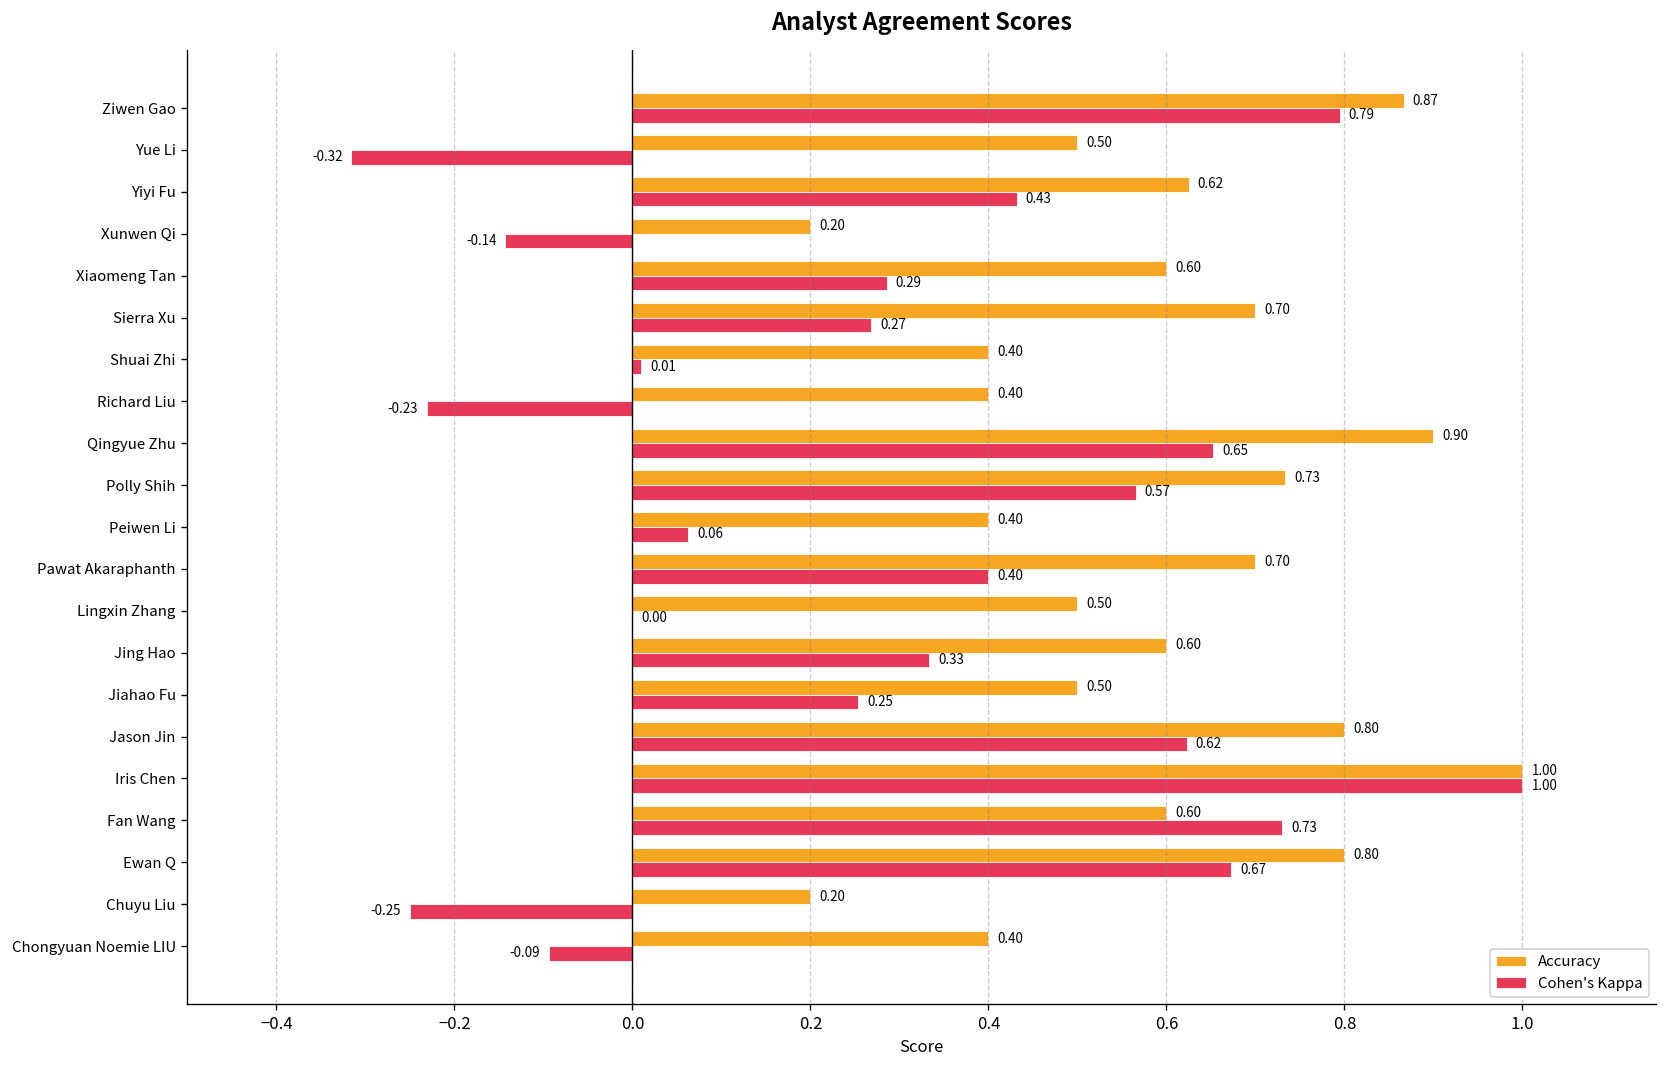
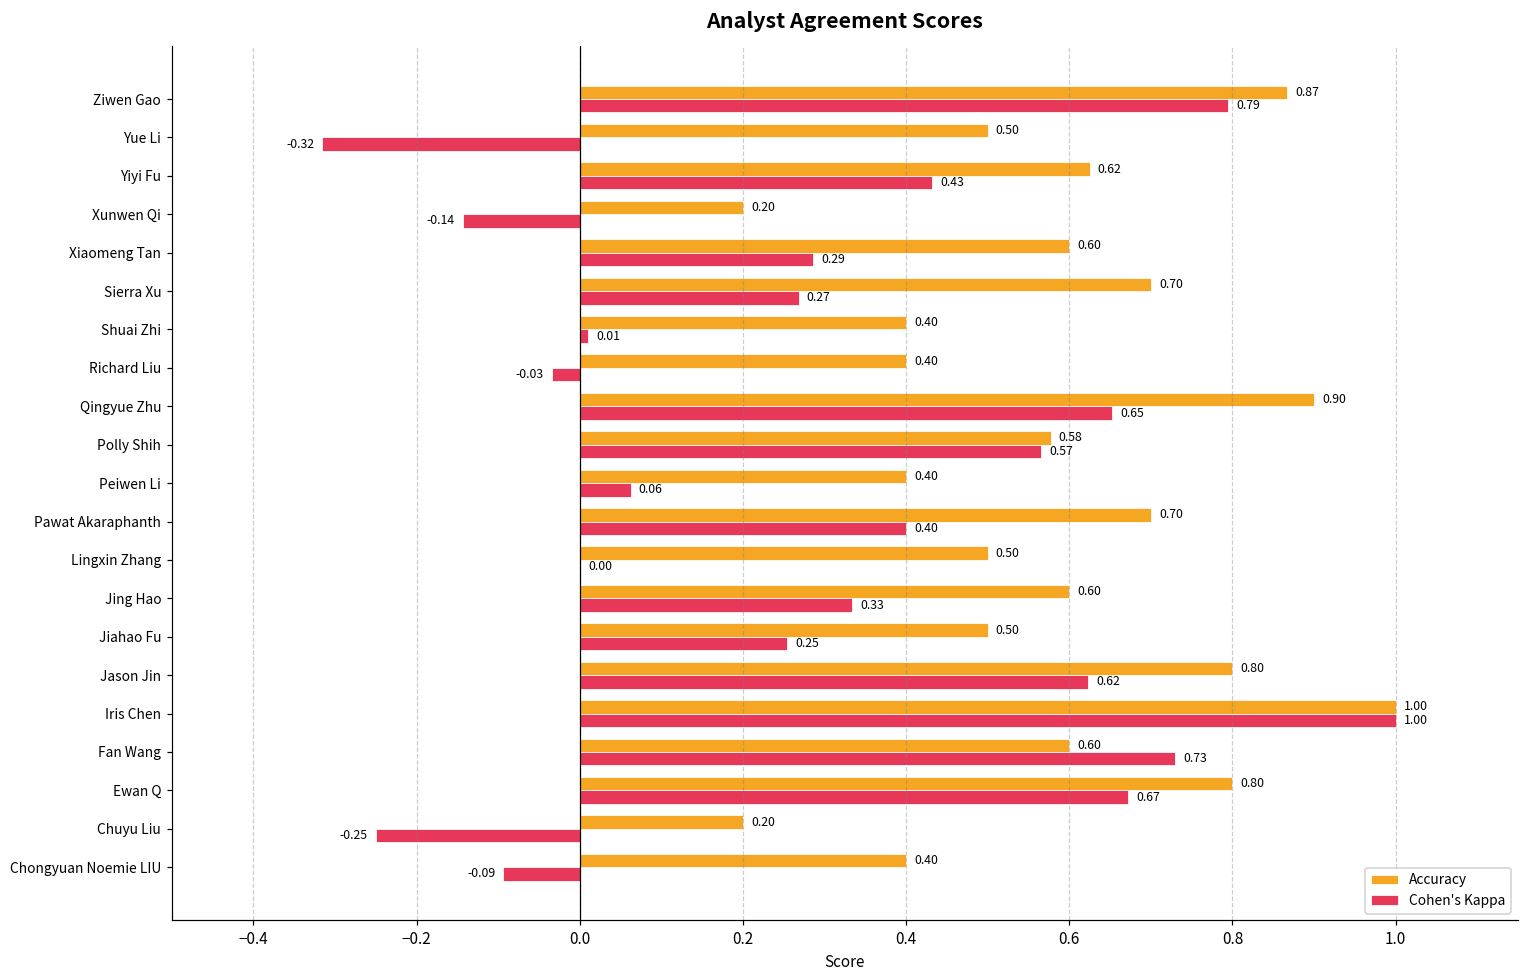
  {
    "Accuracy": {
      "Ziwen Gao": 0.87,
      "Yue Li": 0.50,
      "Yiyi Fu": 0.62,
      "Xunwen Qi": 0.20,
      "Xiaomeng Tan": 0.60,
      "Sierra Xu": 0.70,
      "Shuai Zhi": 0.40,
      "Richard Liu": 0.40,
      "Qingyue Zhu": 0.90,
-     "Polly Shih": 0.73,
+     "Polly Shih": 0.58,
      "Peiwen Li": 0.40,
      "Pawat Akaraphanth": 0.70,
      "Lingxin Zhang": 0.50,
      "Jing Hao": 0.60,
      "Jiahao Fu": 0.50,
      "Jason Jin": 0.80,
      "Iris Chen": 1.00,
      "Fan Wang": 0.60,
      "Ewan Q": 0.80,
      "Chuyu Liu": 0.20,
      "Chongyuan Noemie LIU": 0.40
    },
    "Cohen's Kappa": {
      "Ziwen Gao": 0.79,
      "Yue Li": -0.32,
      "Yiyi Fu": 0.43,
      "Xunwen Qi": -0.14,
      "Xiaomeng Tan": 0.29,
      "Sierra Xu": 0.27,
      "Shuai Zhi": 0.01,
-     "Richard Liu": -0.23,
+     "Richard Liu": -0.03,
      "Qingyue Zhu": 0.65,
      "Polly Shih": 0.57,
      "Peiwen Li": 0.06,
      "Pawat Akaraphanth": 0.40,
      "Lingxin Zhang": 0.00,
      "Jing Hao": 0.33,
      "Jiahao Fu": 0.25,
      "Jason Jin": 0.62,
      "Iris Chen": 1.00,
      "Fan Wang": 0.73,
      "Ewan Q": 0.67,
      "Chuyu Liu": -0.25,
      "Chongyuan Noemie LIU": -0.09
    }
  }
